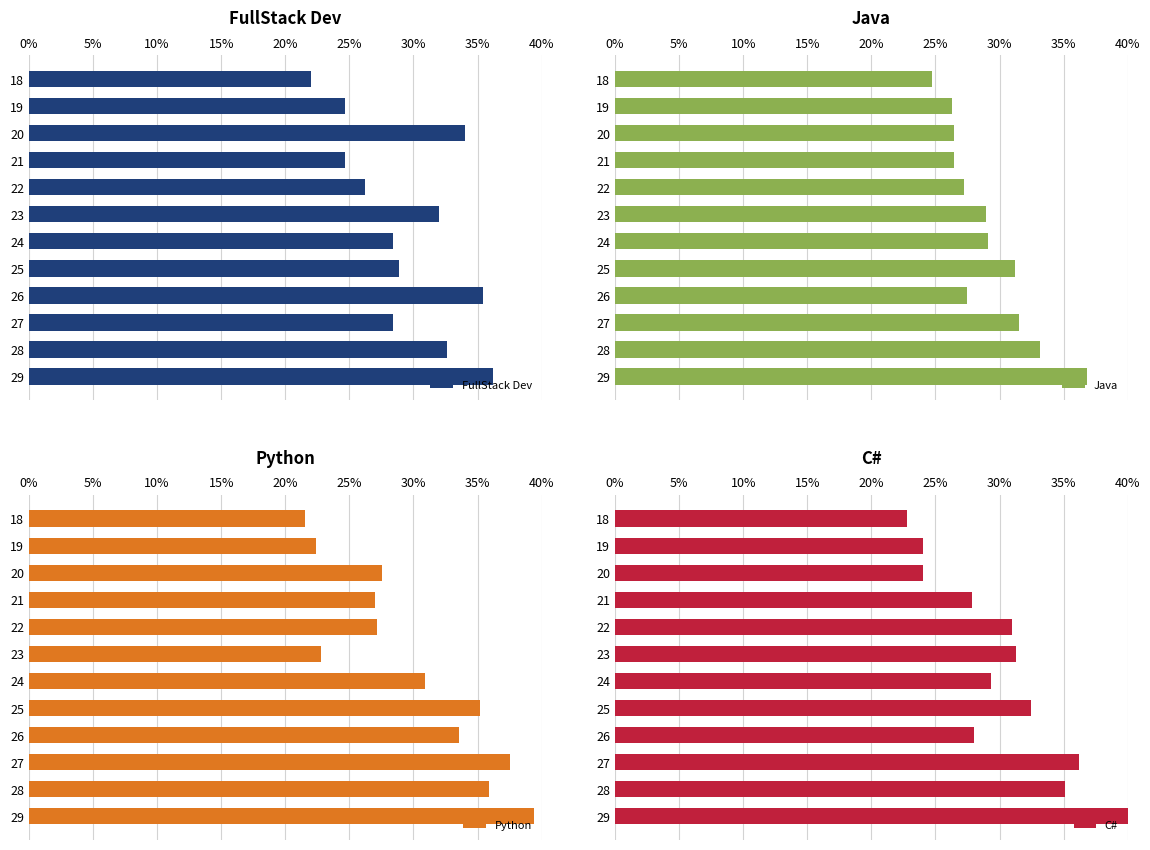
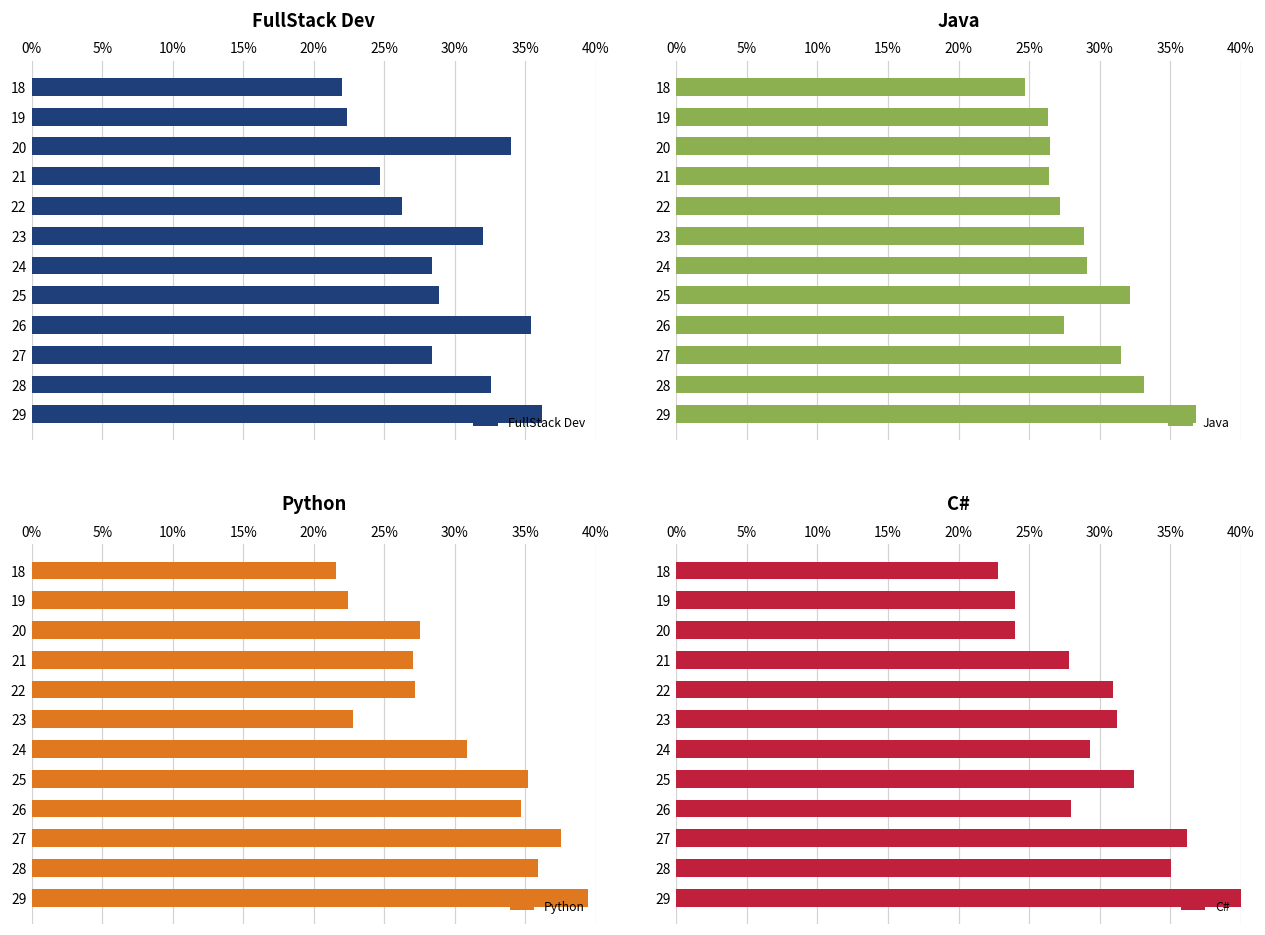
  {
    "FullStack Dev": {
      "18": "22.0%",
-     "19": "24.6%",
+     "19": "22.4%",
      "20": "34.0%",
      "21": "24.7%",
      "22": "26.2%",
      "23": "32.0%",
      "24": "28.4%",
      "25": "28.9%",
      "26": "35.4%",
      "27": "28.4%",
      "28": "32.6%",
      "29": "36.2%"
    },
    "Java": {
      "18": "24.7%",
      "19": "26.3%",
      "20": "26.5%",
      "21": "26.5%",
      "22": "27.2%",
      "23": "28.9%",
      "24": "29.1%",
-     "25": "31.2%",
+     "25": "32.2%",
      "26": "27.5%",
      "27": "31.5%",
      "28": "33.1%",
      "29": "36.8%"
    },
    "Python": {
      "18": "21.6%",
      "19": "22.4%",
      "20": "27.5%",
      "21": "27.0%",
      "22": "27.2%",
      "23": "22.8%",
      "24": "30.9%",
      "25": "35.2%",
-     "26": "33.5%",
+     "26": "34.7%",
      "27": "37.5%",
      "28": "35.9%",
      "29": "39.4%"
    },
    "C#": {
      "18": "22.8%",
      "19": "24.0%",
      "20": "24.0%",
      "21": "27.8%",
      "22": "31.0%",
      "23": "31.3%",
      "24": "29.3%",
      "25": "32.5%",
      "26": "28.0%",
      "27": "36.2%",
      "28": "35.1%",
      "29": "40.0%"
    }
  }
